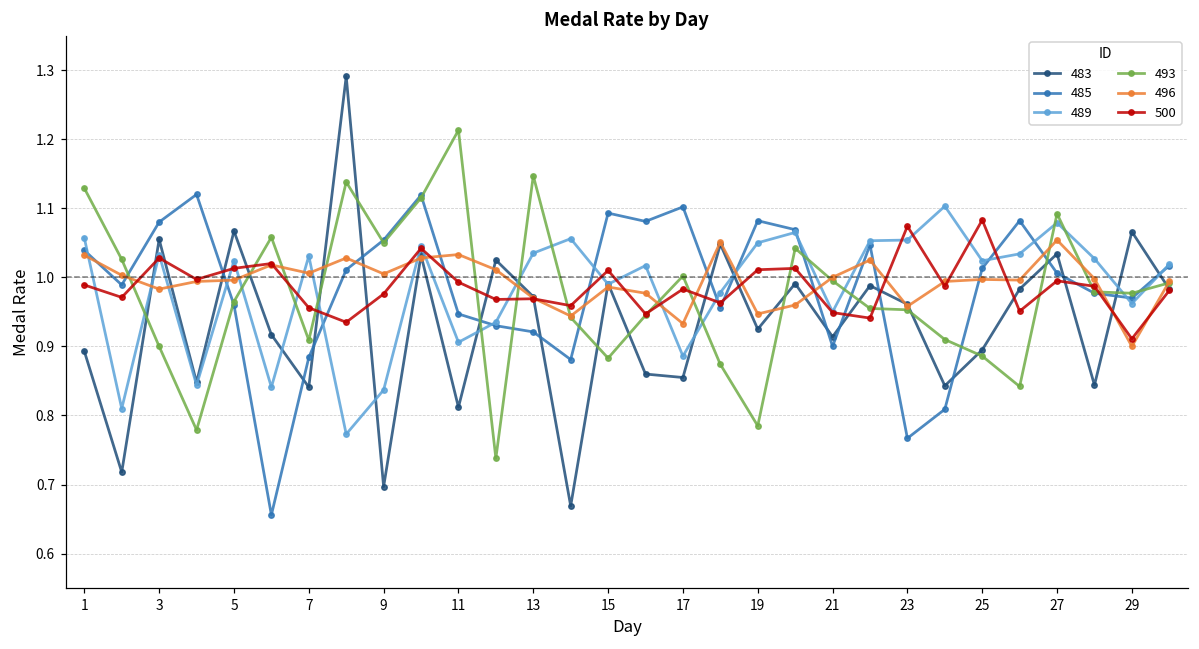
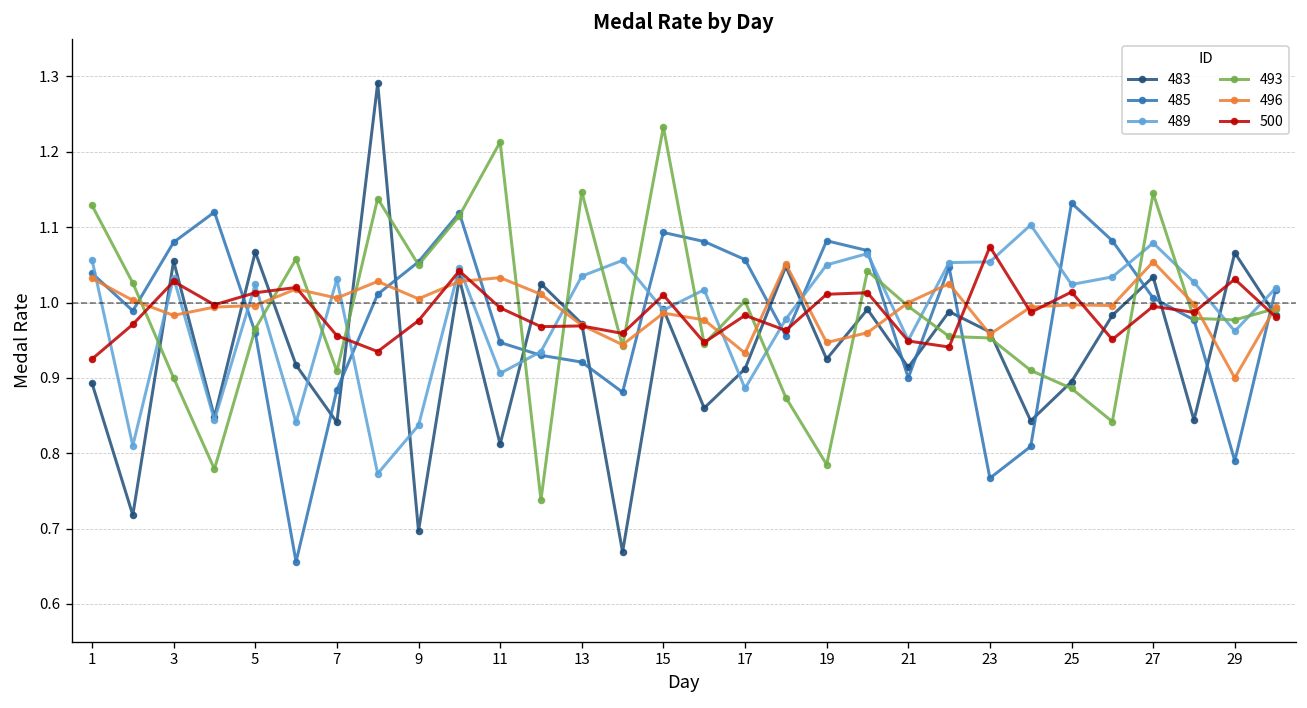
  {
    "483": {
      "1": 0.89,
      "3": 1.06,
      "5": 1.07,
      "7": 0.84,
      "9": 0.70,
      "11": 0.81,
-     "17": 0.86,
+     "17": 0.91,
      "19": 0.93,
      "21": 0.91,
      "25": 0.90,
      "27": 1.03,
      "29": 1.07
    },
    "485": {
      "1": 1.04,
      "3": 1.08,
      "5": 0.96,
      "7": 0.88,
      "11": 0.95,
      "13": 0.92,
      "15": 1.09,
-     "17": 1.10,
+     "17": 1.06,
      "19": 1.08,
      "21": 0.90,
      "23": 0.77,
-     "25": 1.01,
+     "25": 1.13,
      "27": 1.01,
-     "29": 0.97
+     "29": 0.79
    },
    "489": {
      "1": 1.06,
      "3": 1.03,
      "5": 1.02,
      "7": 1.03,
      "9": 0.84,
      "11": 0.91,
      "13": 1.04,
      "17": 0.89,
      "19": 1.05,
      "23": 1.05,
      "25": 1.02,
      "27": 1.08,
      "29": 0.96
    },
    "493": {
      "1": 1.13,
      "3": 0.90,
      "5": 0.97,
      "7": 0.91,
      "11": 1.21,
      "13": 1.15,
-     "15": 0.88,
+     "15": 1.23,
      "17": 1.00,
      "19": 0.79,
      "21": 1.00,
      "23": 0.95,
      "25": 0.89,
-     "27": 1.09,
+     "27": 1.15,
      "29": 0.98
    },
    "496": {
      "1": 1.03,
      "3": 0.98,
      "5": 1.00,
      "7": 1.01,
      "9": 1.01,
      "11": 1.03,
      "17": 0.93,
      "19": 0.95,
      "21": 1.00,
      "25": 1.00,
      "27": 1.05,
      "29": 0.90
    },
    "500": {
-     "1": 0.99,
+     "1": 0.93,
      "3": 1.03,
      "5": 1.01,
      "7": 0.96,
      "9": 0.98,
      "11": 0.99,
      "15": 1.01,
      "17": 0.98,
      "19": 1.01,
      "23": 1.07,
-     "25": 1.08,
+     "25": 1.01,
      "27": 1.00,
-     "29": 0.91
+     "29": 1.03
    }
  }
